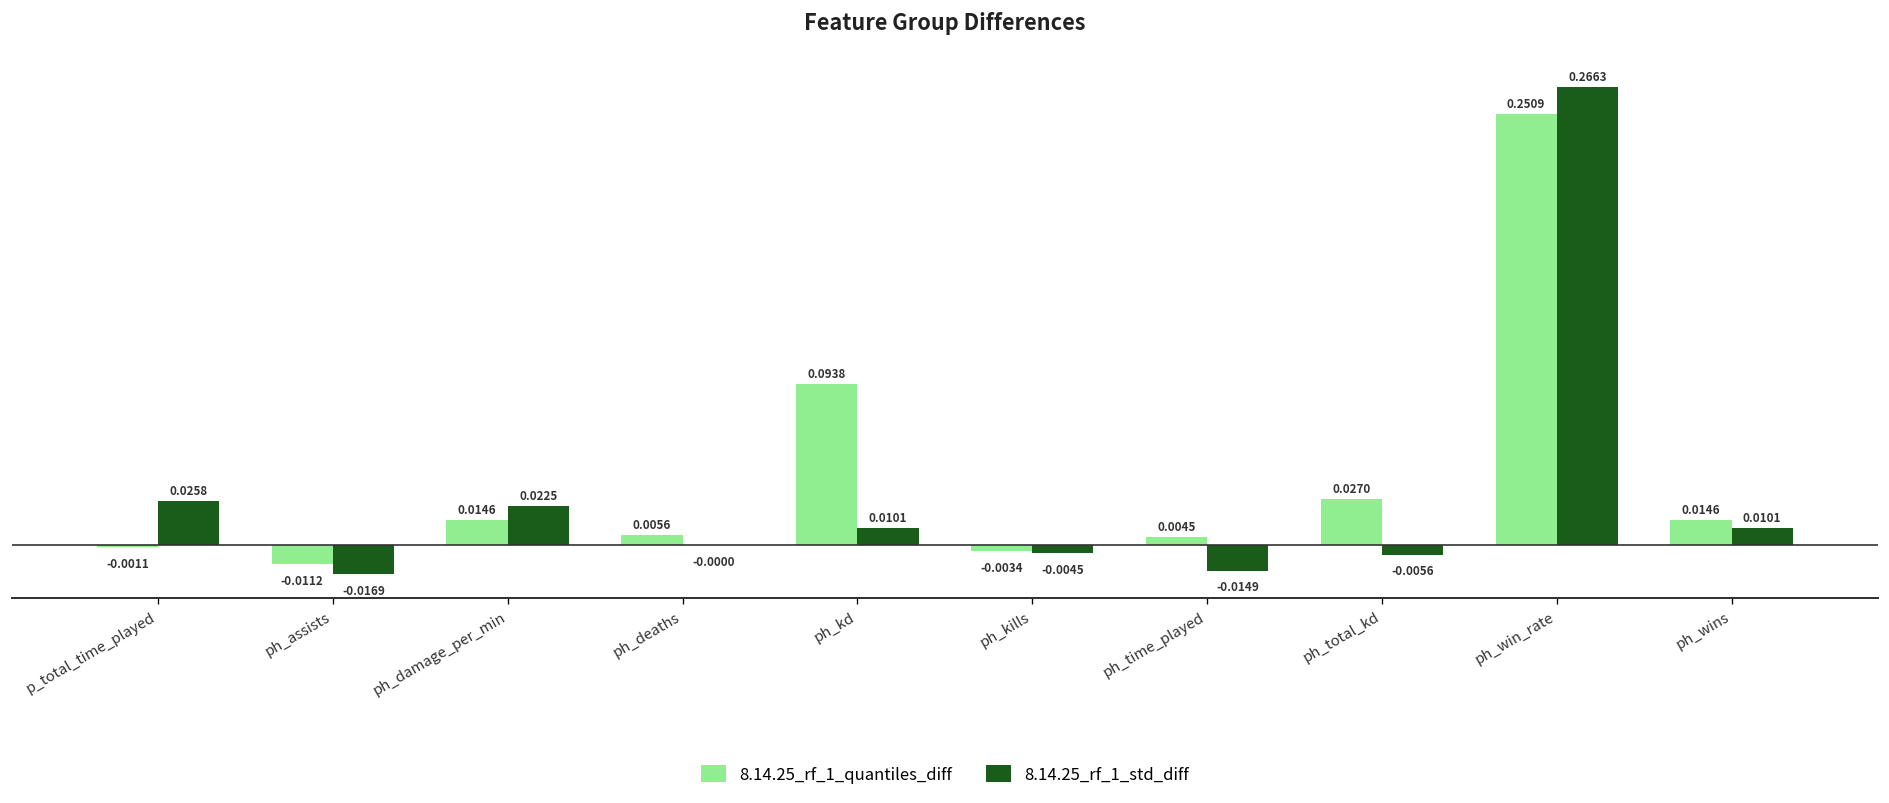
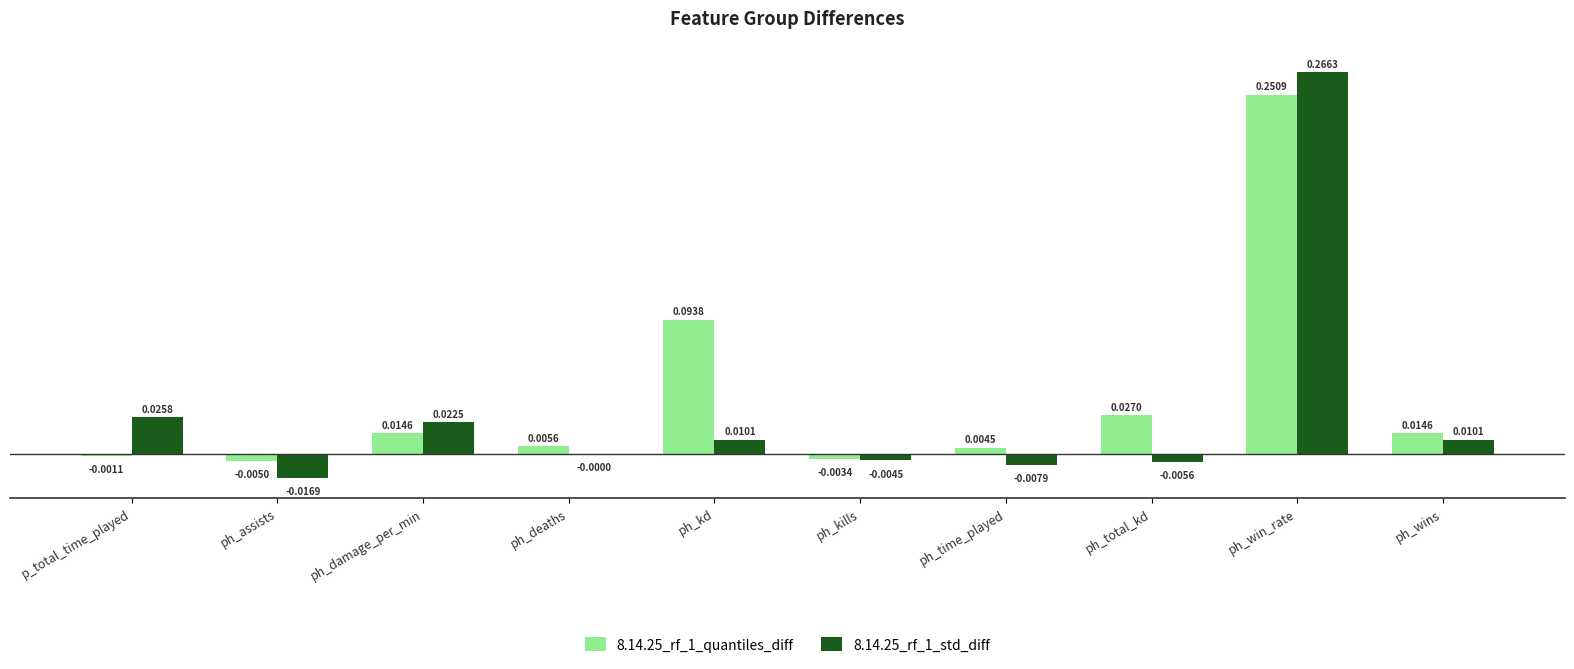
  {
    "8.14.25_rf_1_quantiles_diff": {
      "p_total_time_played": -0.0011,
-     "ph_assists": -0.0112,
+     "ph_assists": -0.0050,
      "ph_damage_per_min": 0.0146,
      "ph_deaths": 0.0056,
      "ph_kd": 0.0938,
      "ph_kills": -0.0034,
      "ph_time_played": 0.0045,
      "ph_total_kd": 0.0270,
      "ph_win_rate": 0.2509,
      "ph_wins": 0.0146
    },
    "8.14.25_rf_1_std_diff": {
      "p_total_time_played": 0.0258,
      "ph_assists": -0.0169,
      "ph_damage_per_min": 0.0225,
      "ph_deaths": -0.0000,
      "ph_kd": 0.0101,
      "ph_kills": -0.0045,
-     "ph_time_played": -0.0149,
+     "ph_time_played": -0.0079,
      "ph_total_kd": -0.0056,
      "ph_win_rate": 0.2663,
      "ph_wins": 0.0101
    }
  }
